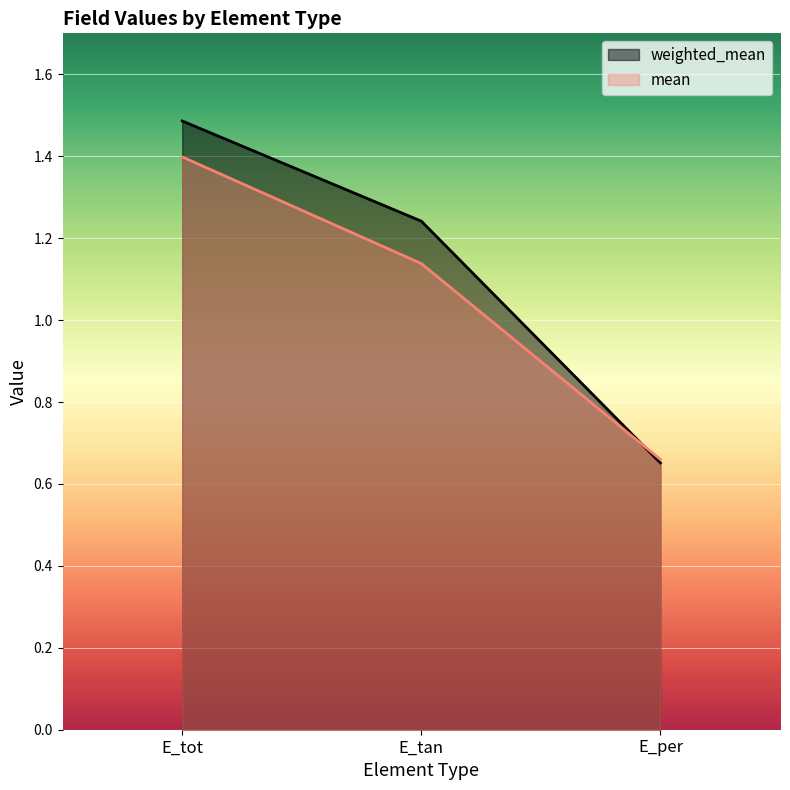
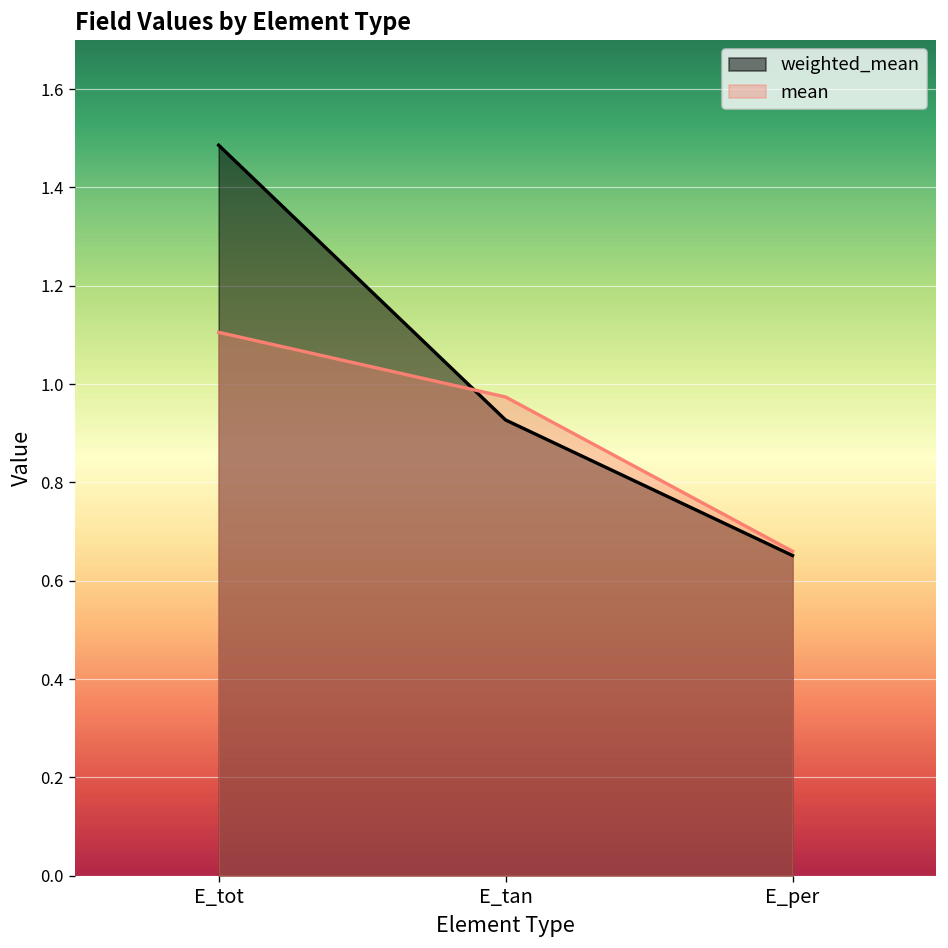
  {
    "weighted_mean": {
      "E_tot": 1.49,
-     "E_tan": 1.24,
+     "E_tan": 0.93,
      "E_per": 0.65
    },
    "mean": {
-     "E_tot": 1.40,
-     "E_tan": 1.14,
+     "E_tot": 1.11,
+     "E_tan": 0.97,
      "E_per": 0.66
    }
  }
